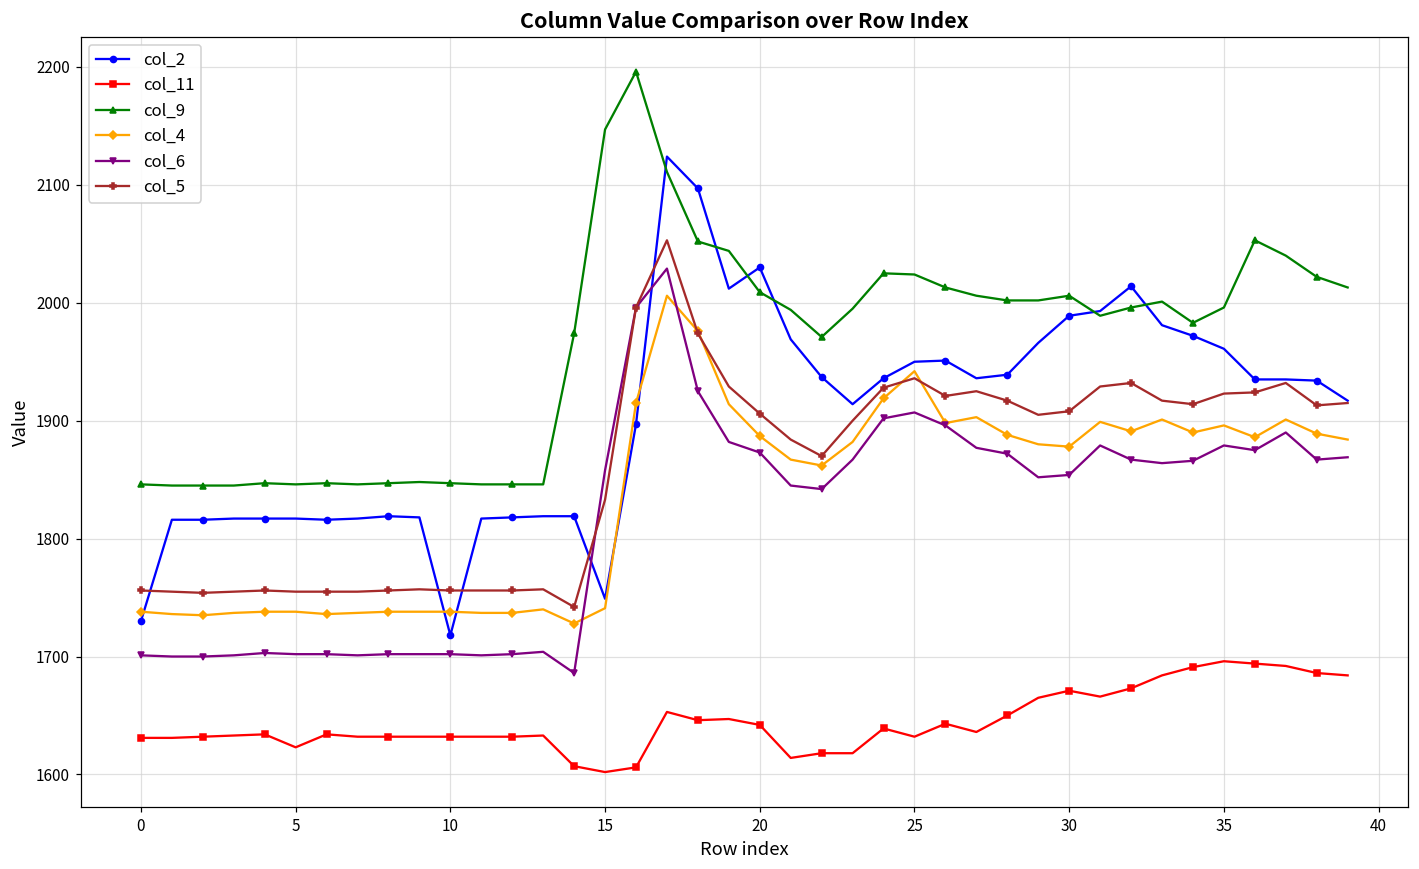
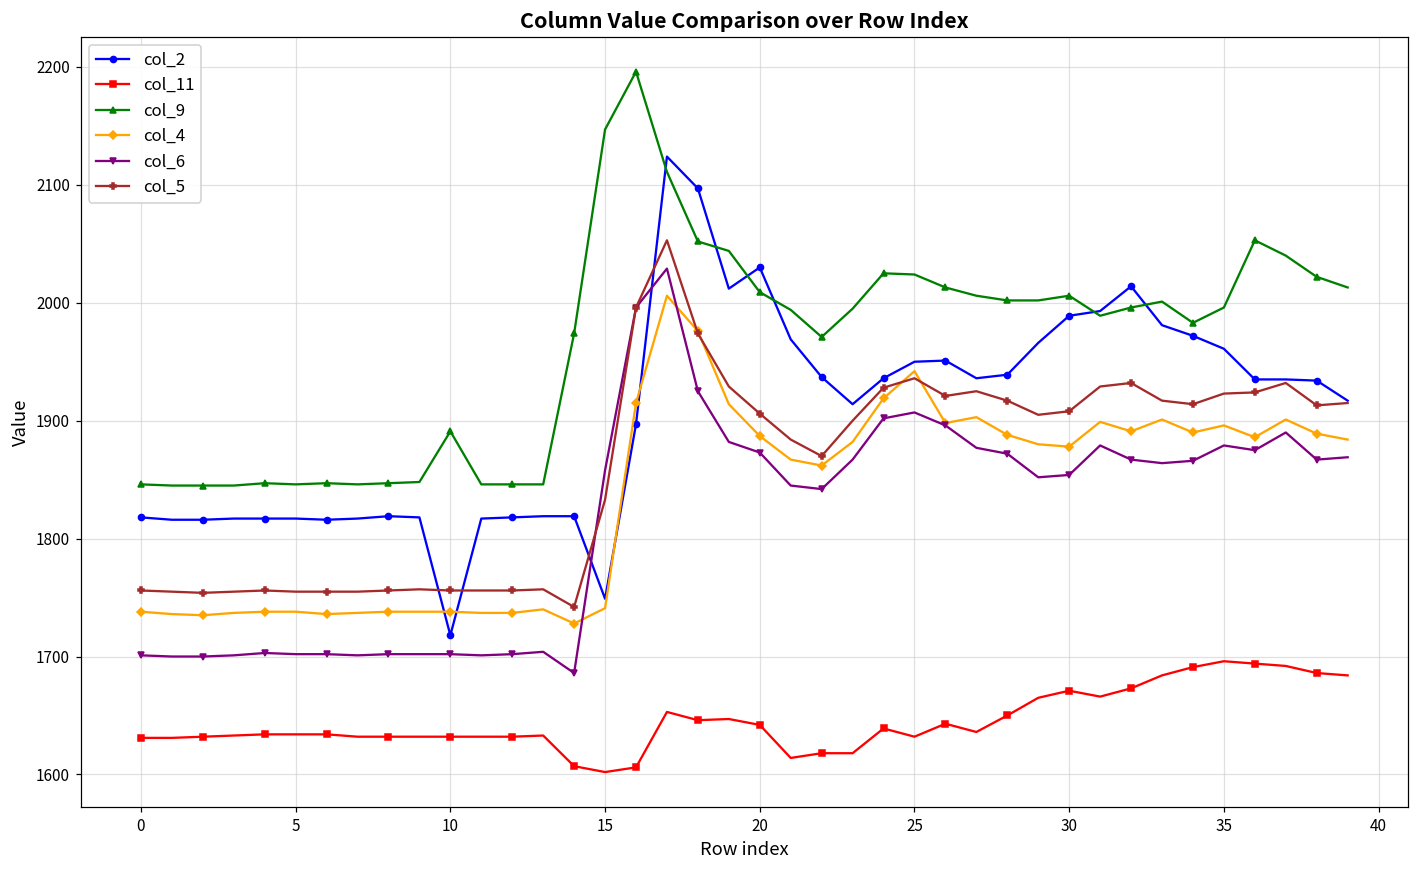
  {
    "col_2": {
-     "0": 1730,
+     "0": 1818,
      "5": 1817,
      "10": 1718,
      "15": 1749,
      "20": 2030,
      "25": 1950,
      "30": 1989,
      "35": 1961
    },
    "col_11": {
      "0": 1631,
-     "5": 1623,
+     "5": 1634,
      "10": 1632,
      "15": 1602,
      "20": 1642,
      "25": 1632,
      "30": 1671,
      "35": 1696
    },
    "col_9": {
      "0": 1846,
      "5": 1846,
-     "10": 1847,
+     "10": 1891,
      "15": 2147,
      "20": 2009,
      "25": 2024,
      "30": 2006,
      "35": 1996
    },
    "col_4": {
      "0": 1738,
      "5": 1738,
      "10": 1738,
      "15": 1741,
      "20": 1887,
      "25": 1942,
      "30": 1878,
      "35": 1896
    },
    "col_6": {
      "0": 1701,
      "5": 1702,
      "10": 1702,
      "15": 1858,
      "20": 1873,
      "25": 1907,
      "30": 1854,
      "35": 1879
    },
    "col_5": {
      "0": 1756,
      "5": 1755,
      "10": 1756,
      "15": 1833,
      "20": 1906,
      "25": 1936,
      "30": 1908,
      "35": 1923
    }
  }
